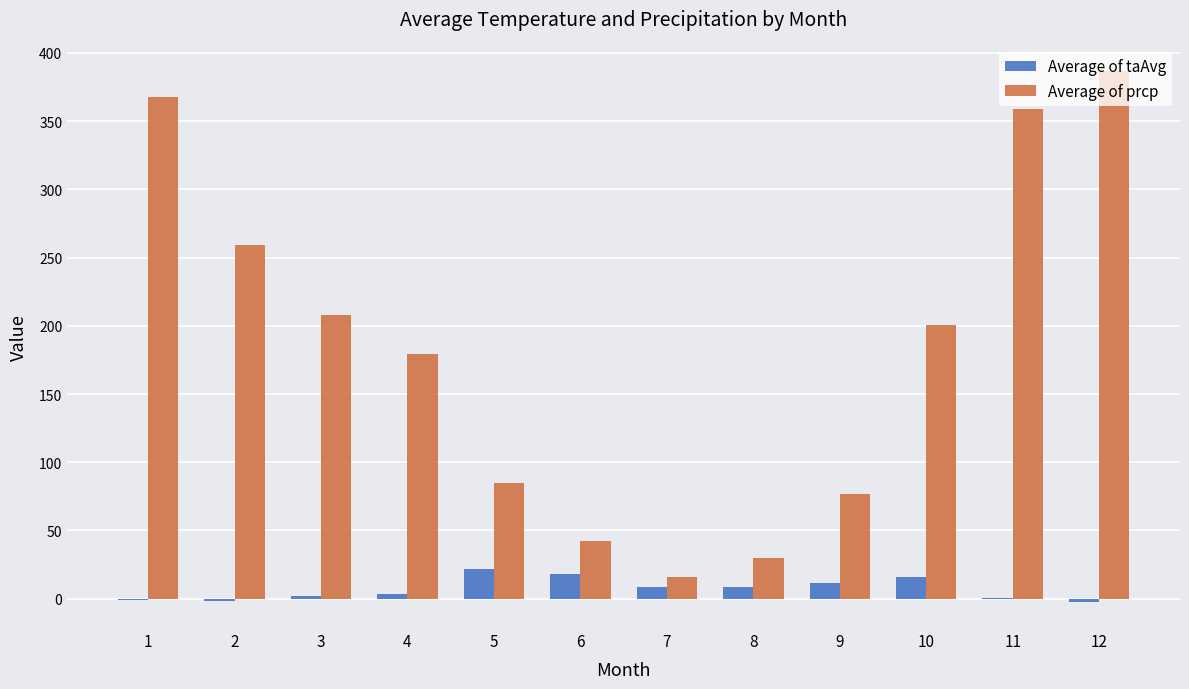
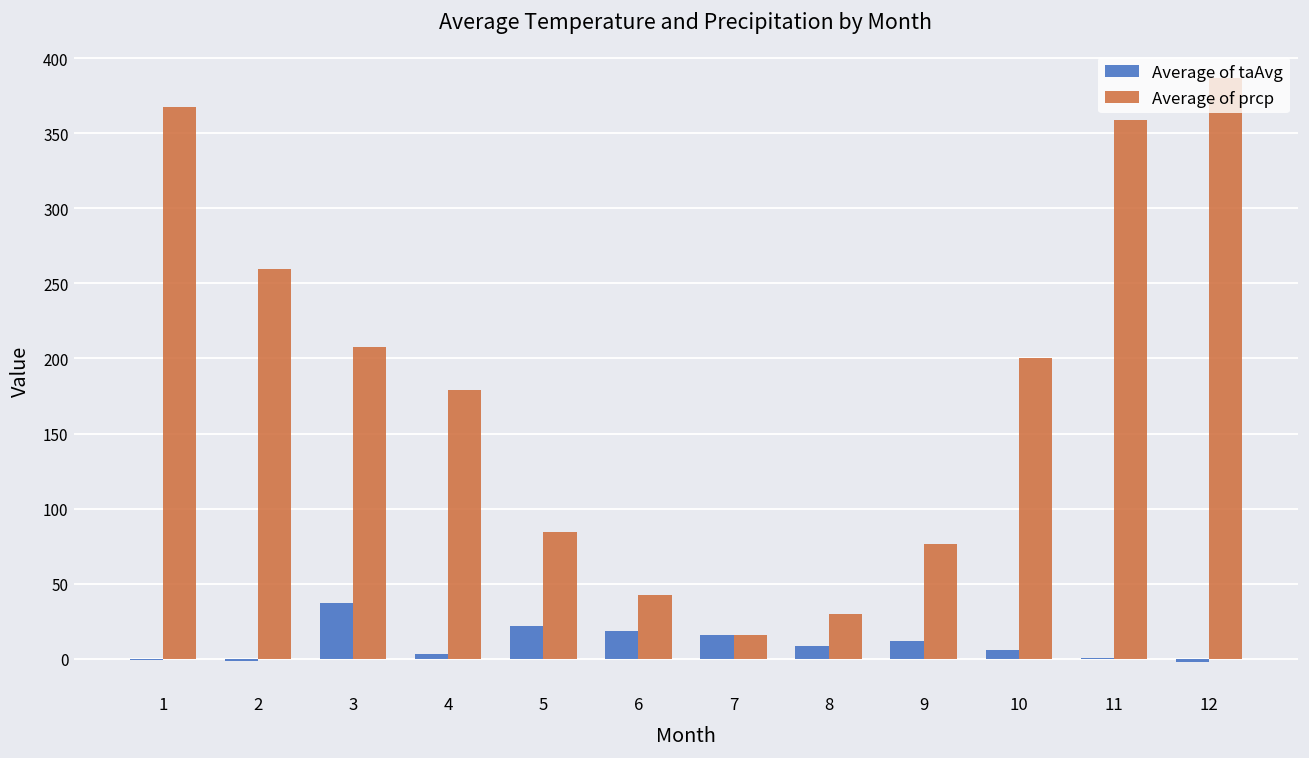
  {
    "Average of taAvg": {
-     "3": 2,
+     "3": 37,
      "4": 3,
      "5": 22,
      "6": 18,
-     "7": 9,
+     "7": 16,
      "8": 8,
      "9": 12,
-     "10": 16,
+     "10": 6,
      "12": -2
    },
    "Average of prcp": {
      "1": 368,
      "2": 260,
      "3": 208,
      "4": 179,
      "5": 85,
      "6": 42,
      "7": 16,
      "8": 30,
      "9": 77,
      "10": 200,
      "11": 359
    }
  }
